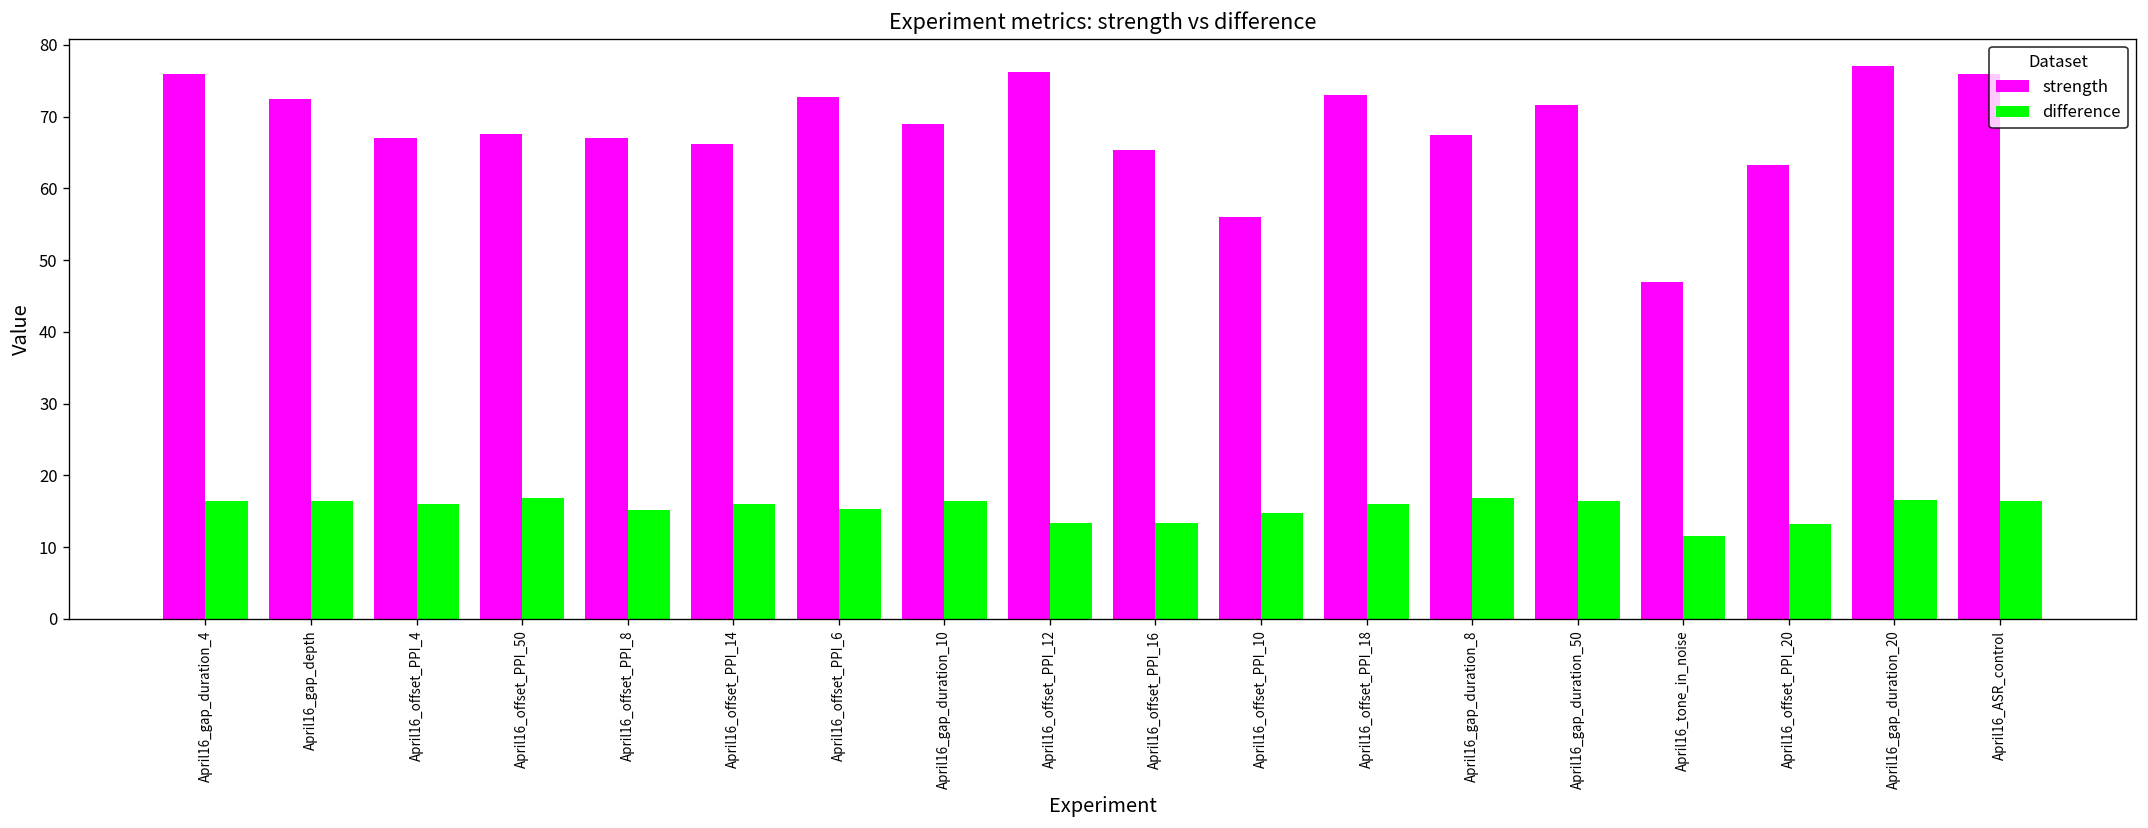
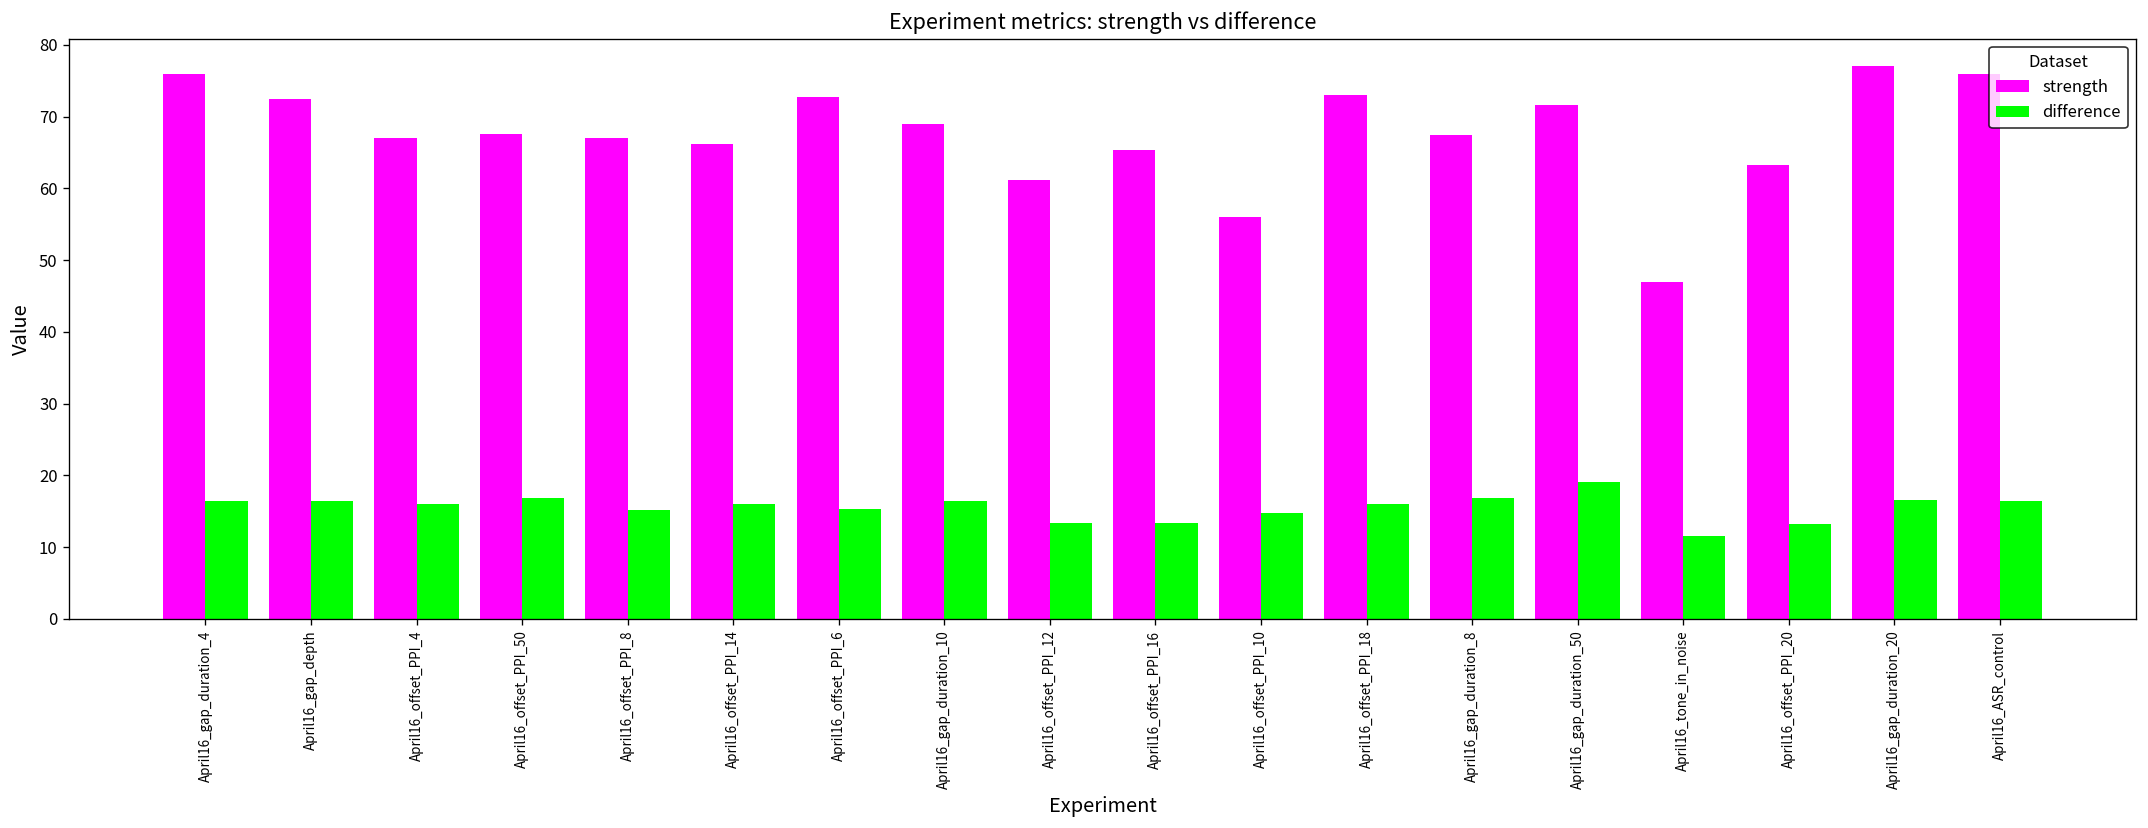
  {
    "strength": {
      "April16_gap_duration_4": 76,
      "April16_gap_depth": 72,
      "April16_offset_PPI_4": 67,
      "April16_offset_PPI_50": 68,
      "April16_offset_PPI_8": 67,
      "April16_offset_PPI_14": 66,
      "April16_offset_PPI_6": 73,
      "April16_gap_duration_10": 69,
-     "April16_offset_PPI_12": 76,
+     "April16_offset_PPI_12": 61,
      "April16_offset_PPI_16": 65,
      "April16_offset_PPI_10": 56,
      "April16_offset_PPI_18": 73,
      "April16_gap_duration_8": 68,
      "April16_gap_duration_50": 72,
      "April16_tone_in_noise": 47,
      "April16_offset_PPI_20": 63,
      "April16_gap_duration_20": 77,
      "April16_ASR_control": 76
    },
    "difference": {
      "April16_gap_duration_4": 16,
      "April16_gap_depth": 16,
      "April16_offset_PPI_4": 16,
      "April16_offset_PPI_50": 17,
      "April16_offset_PPI_8": 15,
      "April16_offset_PPI_14": 16,
      "April16_offset_PPI_6": 15,
      "April16_gap_duration_10": 16,
      "April16_offset_PPI_12": 13,
      "April16_offset_PPI_16": 13,
      "April16_offset_PPI_10": 15,
      "April16_offset_PPI_18": 16,
      "April16_gap_duration_8": 17,
-     "April16_gap_duration_50": 16,
+     "April16_gap_duration_50": 19,
      "April16_tone_in_noise": 12,
      "April16_offset_PPI_20": 13,
      "April16_gap_duration_20": 17,
      "April16_ASR_control": 16
    }
  }
